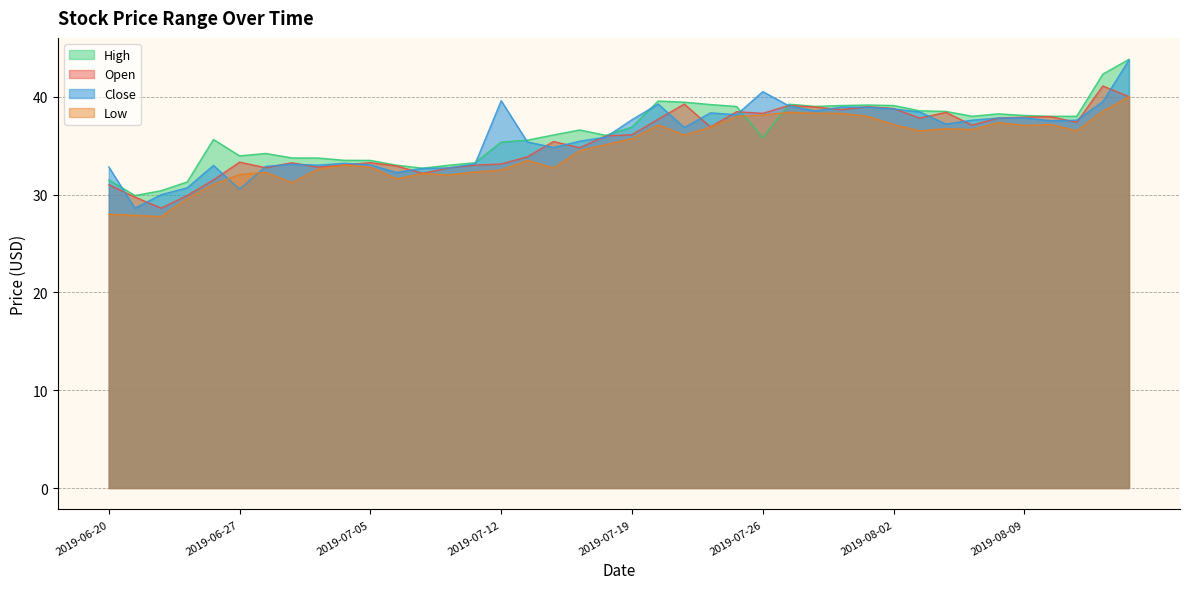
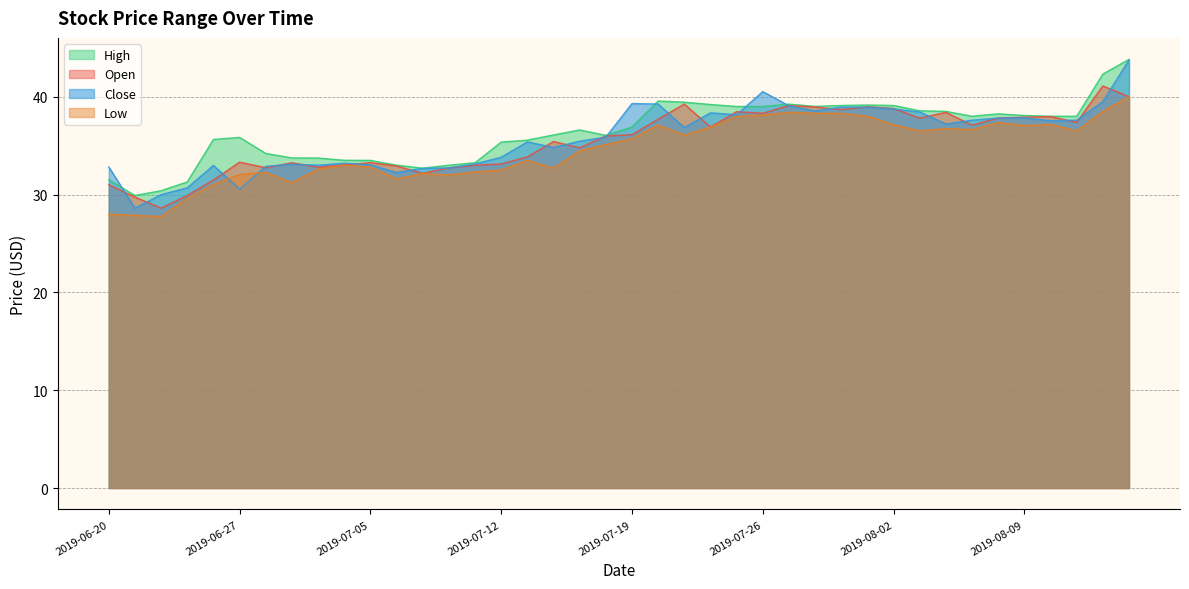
  {
    "High": {
      "2019-06-20": 32,
-     "2019-06-27": 34,
+     "2019-06-27": 36,
      "2019-07-12": 35,
      "2019-07-19": 37,
-     "2019-07-26": 36,
+     "2019-07-26": 39,
      "2019-08-02": 39
    },
    "Close": {
      "2019-06-20": 33,
      "2019-06-27": 31,
-     "2019-07-12": 40,
-     "2019-07-19": 38,
+     "2019-07-12": 34,
+     "2019-07-19": 39,
      "2019-07-26": 41
    }
  }
